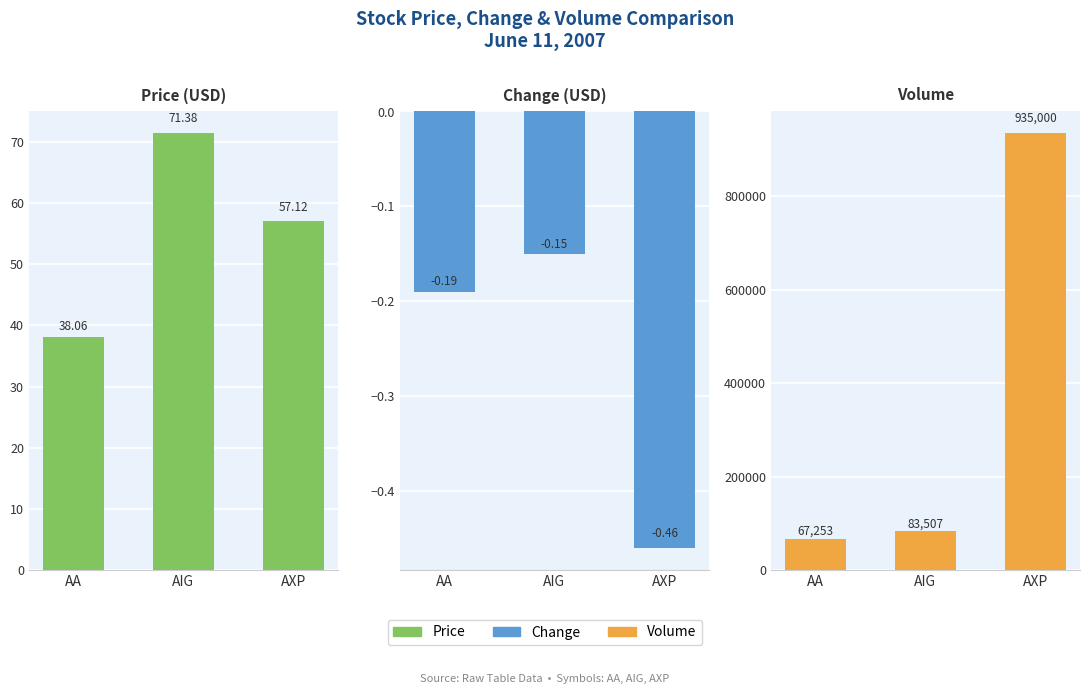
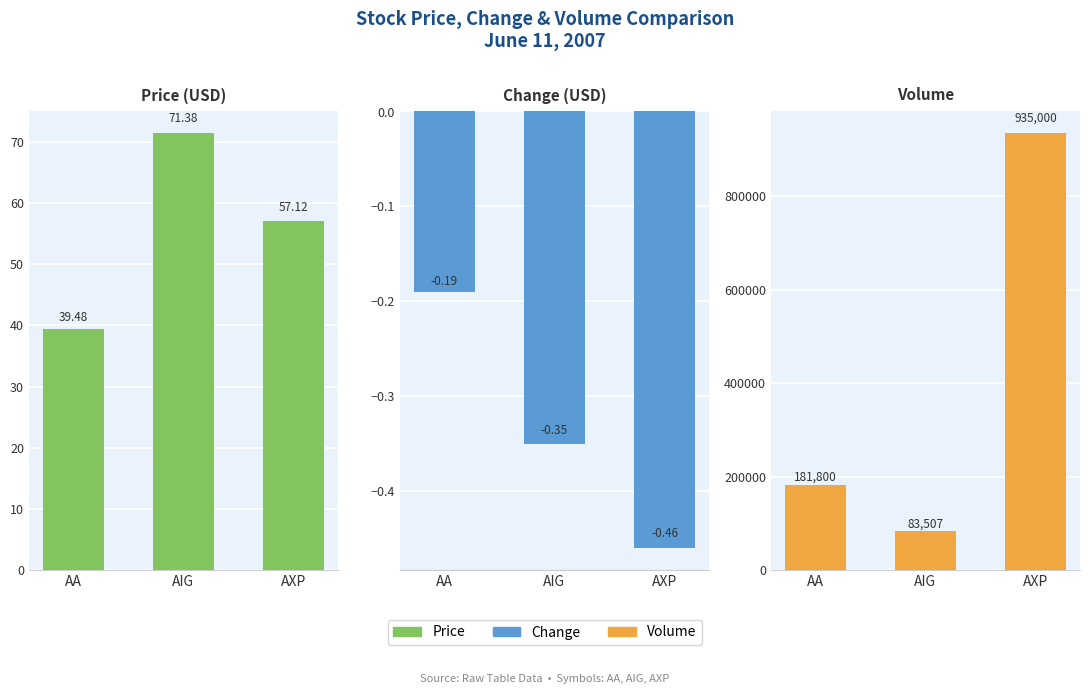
  {
    "Price (USD)": {
-     "AA": "38.06",
+     "AA": "39.48",
      "AIG": "71.38",
      "AXP": "57.12"
    },
    "Change (USD)": {
      "AA": "-0.19",
-     "AIG": "-0.15",
+     "AIG": "-0.35",
      "AXP": "-0.46"
    },
    "Volume": {
-     "AA": "67,253",
+     "AA": "181,800",
      "AIG": "83,507",
      "AXP": "935,000"
    }
  }
